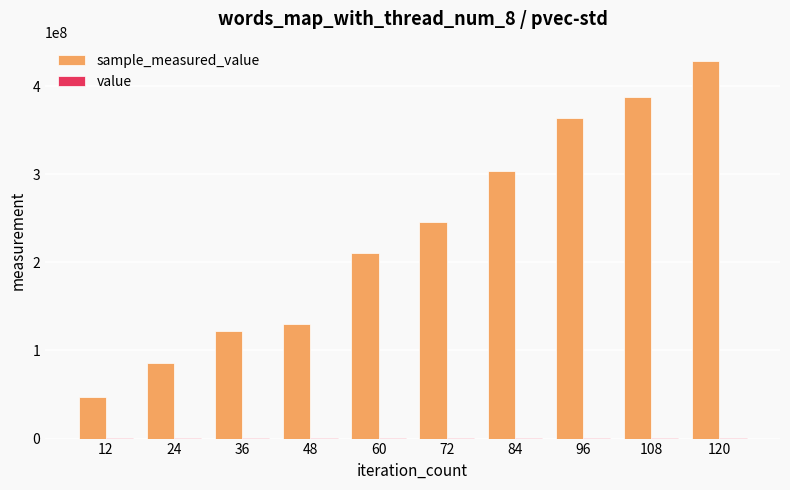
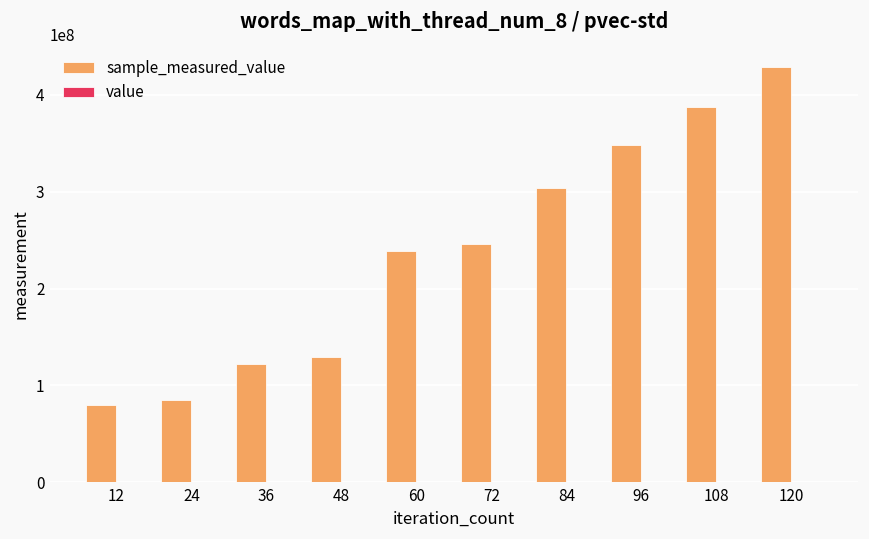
  {
    "sample_measured_value": {
-     "12": 50000000,
+     "12": 80000000,
      "24": 90000000,
      "36": 120000000,
      "48": 130000000,
-     "60": 210000000,
+     "60": 240000000,
      "72": 250000000,
      "84": 300000000,
-     "96": 360000000,
+     "96": 350000000,
      "108": 390000000,
      "120": 430000000
    }
  }
